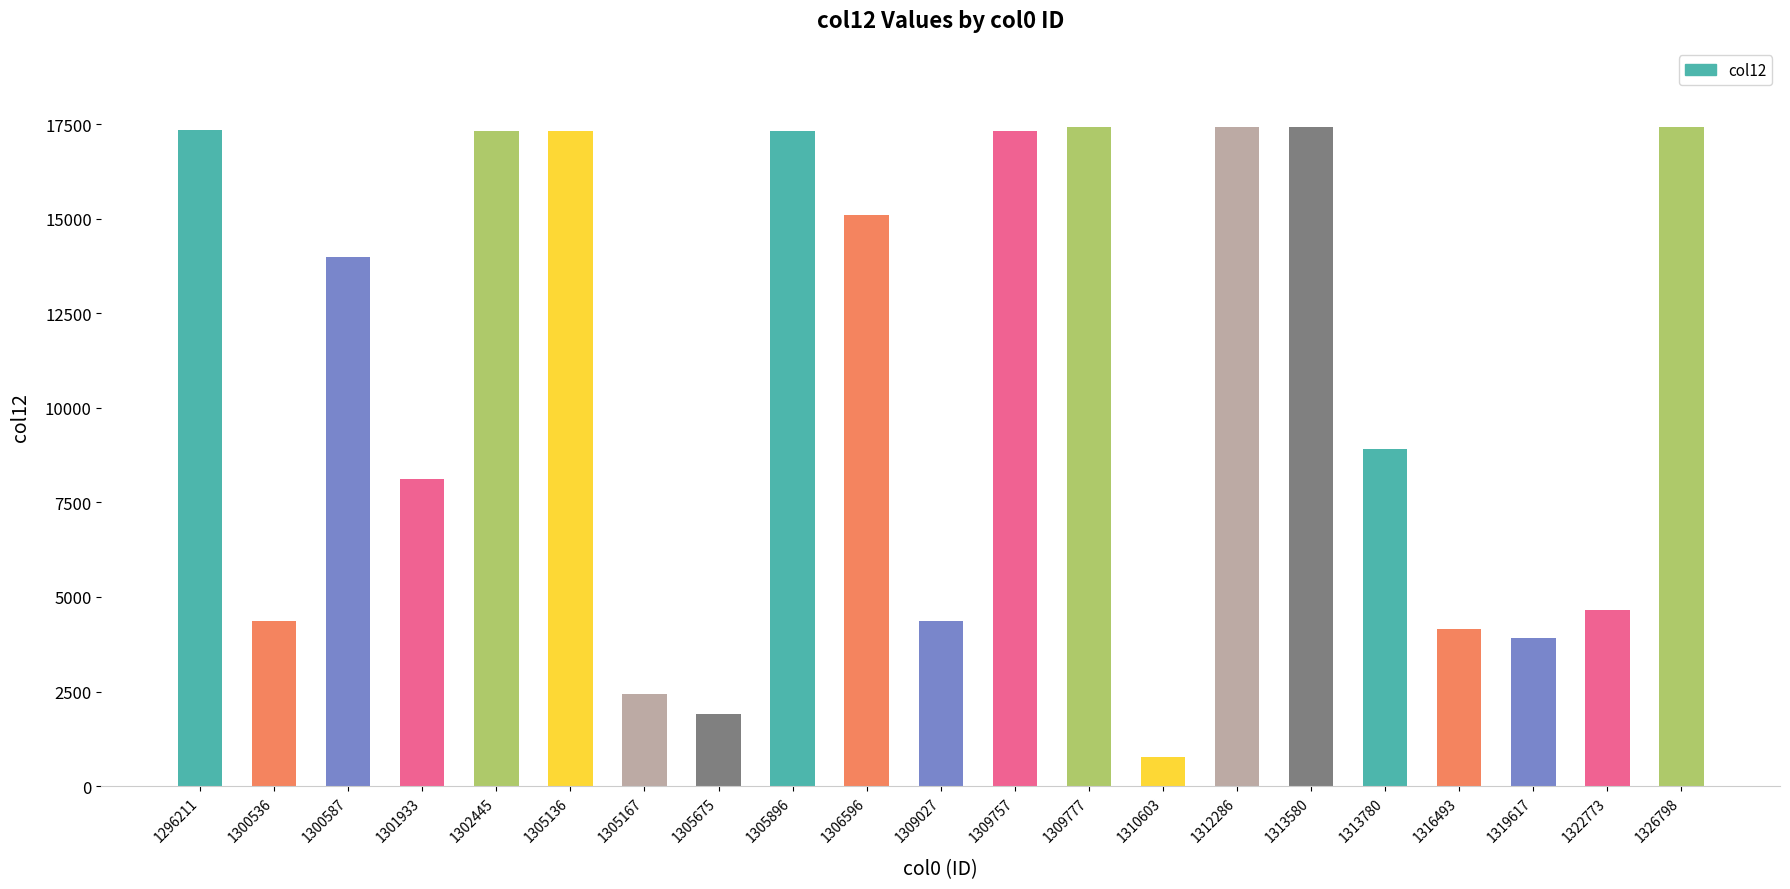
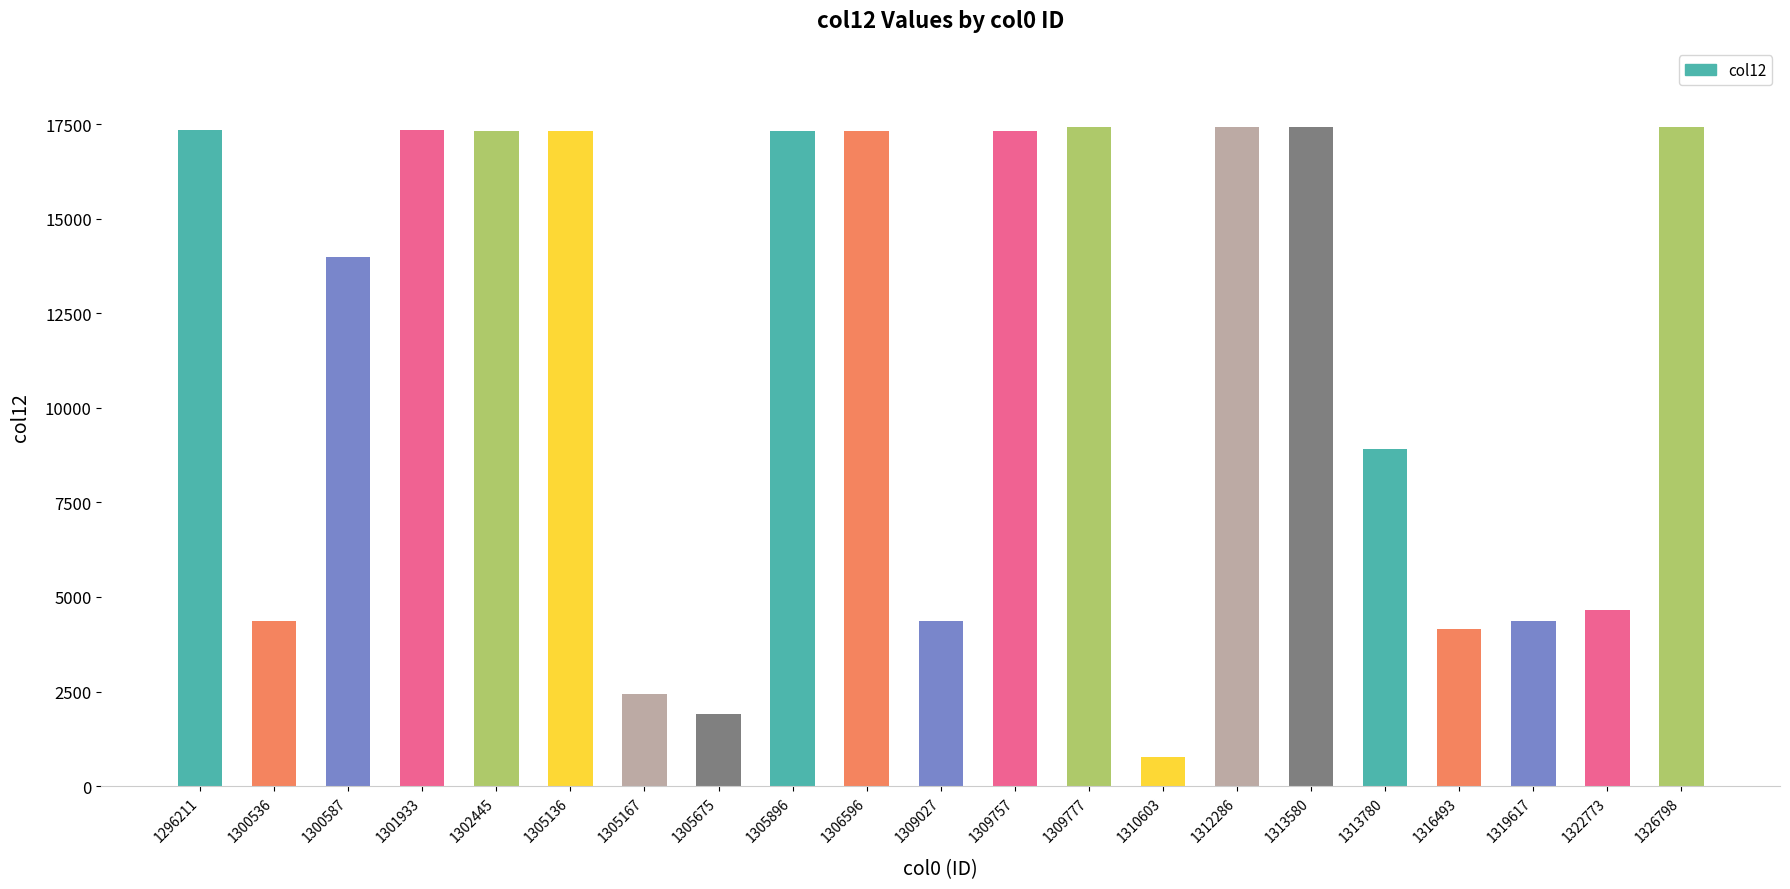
  {
    "1296211": 17300,
    "1300536": 4400,
    "1300587": 14000,
-   "1301933": 8100,
+   "1301933": 17300,
    "1302445": 17300,
    "1305136": 17300,
    "1305167": 2400,
    "1305675": 1900,
    "1305896": 17300,
-   "1306596": 15100,
+   "1306596": 17300,
    "1309027": 4400,
    "1309757": 17300,
    "1309777": 17400,
    "1310603": 800,
    "1312286": 17400,
    "1313580": 17400,
    "1313780": 8900,
    "1316493": 4100,
-   "1319617": 3900,
+   "1319617": 4400,
    "1322773": 4700,
    "1326798": 17400
  }
